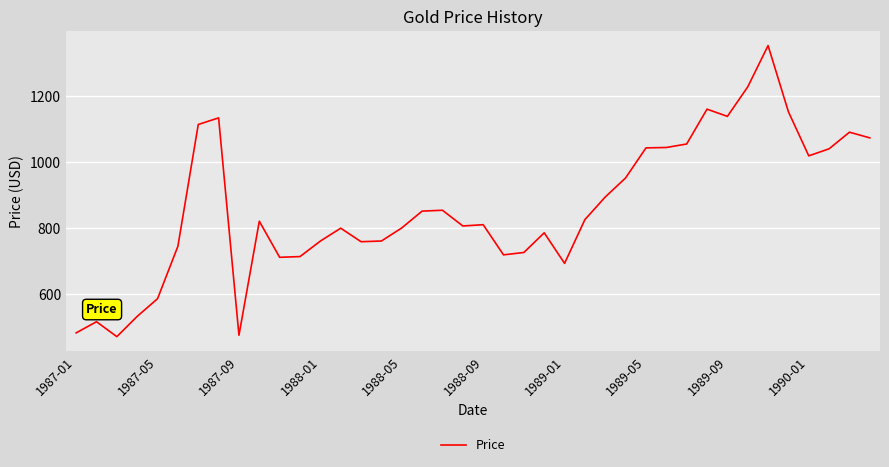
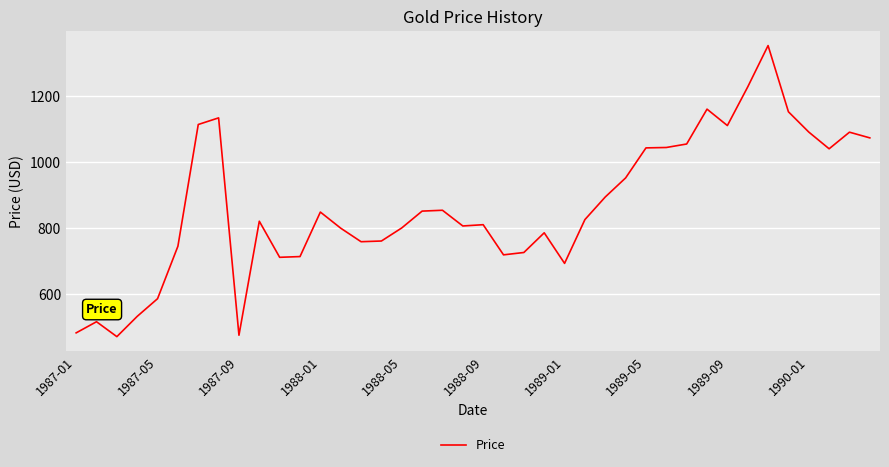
  {
    "1987-01": 480,
    "1987-05": 590,
    "1987-09": 480,
-   "1988-01": 760,
+   "1988-01": 850,
    "1988-05": 800,
    "1988-09": 810,
    "1989-01": 690,
    "1989-05": 1040,
-   "1989-09": 1140,
-   "1990-01": 1020
+   "1989-09": 1110,
+   "1990-01": 1090
  }
